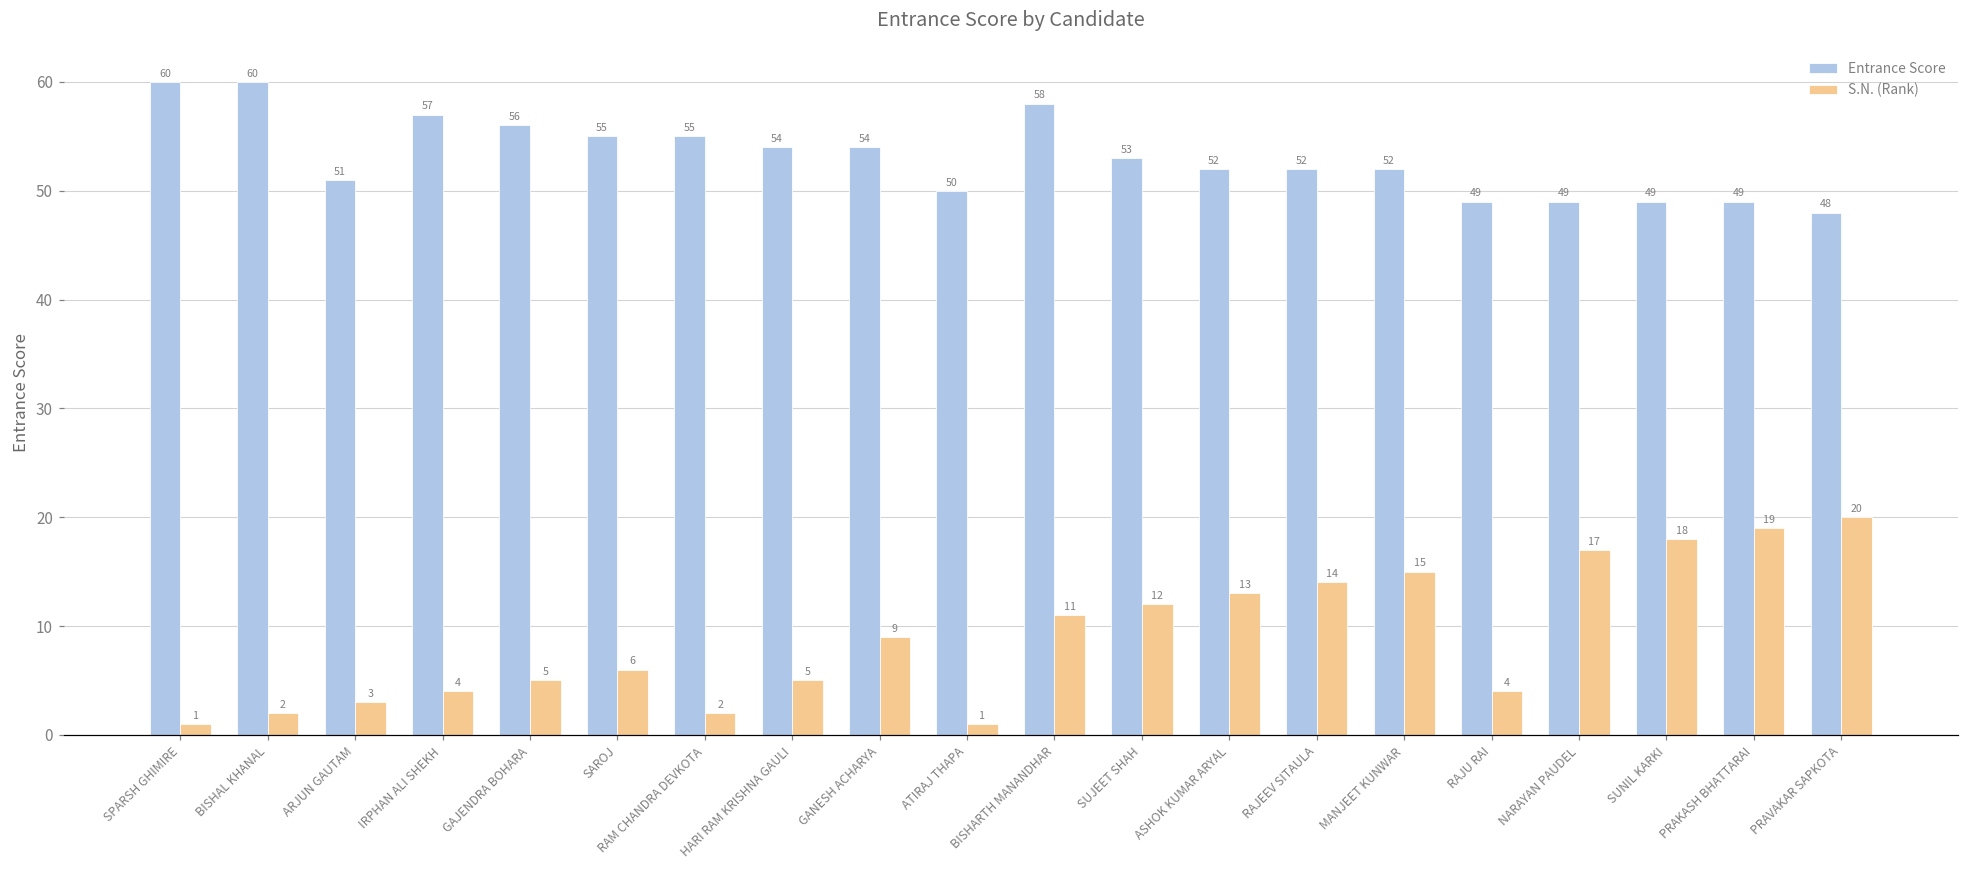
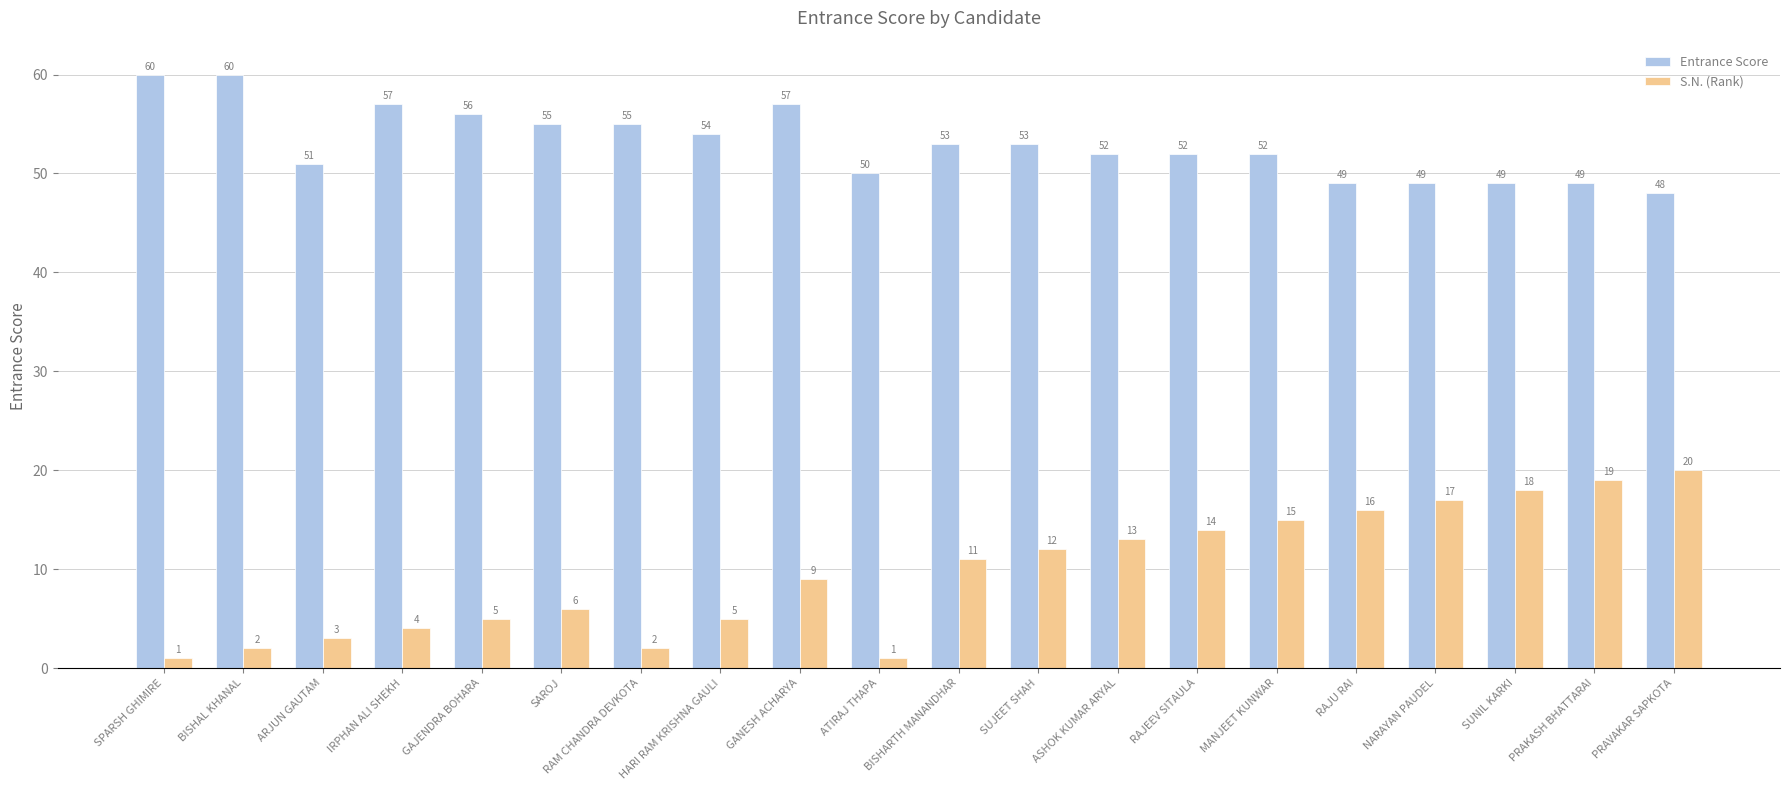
  {
    "Entrance Score": {
      "SPARSH GHIMIRE": 60,
      "BISHAL KHANAL": 60,
      "ARJUN GAUTAM": 51,
      "IRPHAN ALI SHEKH": 57,
      "GAJENDRA BOHARA": 56,
      "SAROJ": 55,
      "RAM CHANDRA DEVKOTA": 55,
      "HARI RAM KRISHNA GAULI": 54,
-     "GANESH ACHARYA": 54,
+     "GANESH ACHARYA": 57,
      "ATIRAJ THAPA": 50,
-     "BISHARTH MANANDHAR": 58,
+     "BISHARTH MANANDHAR": 53,
      "SUJEET SHAH": 53,
      "ASHOK KUMAR ARYAL": 52,
      "RAJEEV SITAULA": 52,
      "MANJEET KUNWAR": 52,
      "RAJU RAI": 49,
      "NARAYAN PAUDEL": 49,
      "SUNIL KARKI": 49,
      "PRAKASH BHATTARAI": 49,
      "PRAVAKAR SAPKOTA": 48
    },
    "S.N. (Rank)": {
      "SPARSH GHIMIRE": 1,
      "BISHAL KHANAL": 2,
      "ARJUN GAUTAM": 3,
      "IRPHAN ALI SHEKH": 4,
      "GAJENDRA BOHARA": 5,
      "SAROJ": 6,
      "RAM CHANDRA DEVKOTA": 2,
      "HARI RAM KRISHNA GAULI": 5,
      "GANESH ACHARYA": 9,
      "ATIRAJ THAPA": 1,
      "BISHARTH MANANDHAR": 11,
      "SUJEET SHAH": 12,
      "ASHOK KUMAR ARYAL": 13,
      "RAJEEV SITAULA": 14,
      "MANJEET KUNWAR": 15,
-     "RAJU RAI": 4,
+     "RAJU RAI": 16,
      "NARAYAN PAUDEL": 17,
      "SUNIL KARKI": 18,
      "PRAKASH BHATTARAI": 19,
      "PRAVAKAR SAPKOTA": 20
    }
  }
